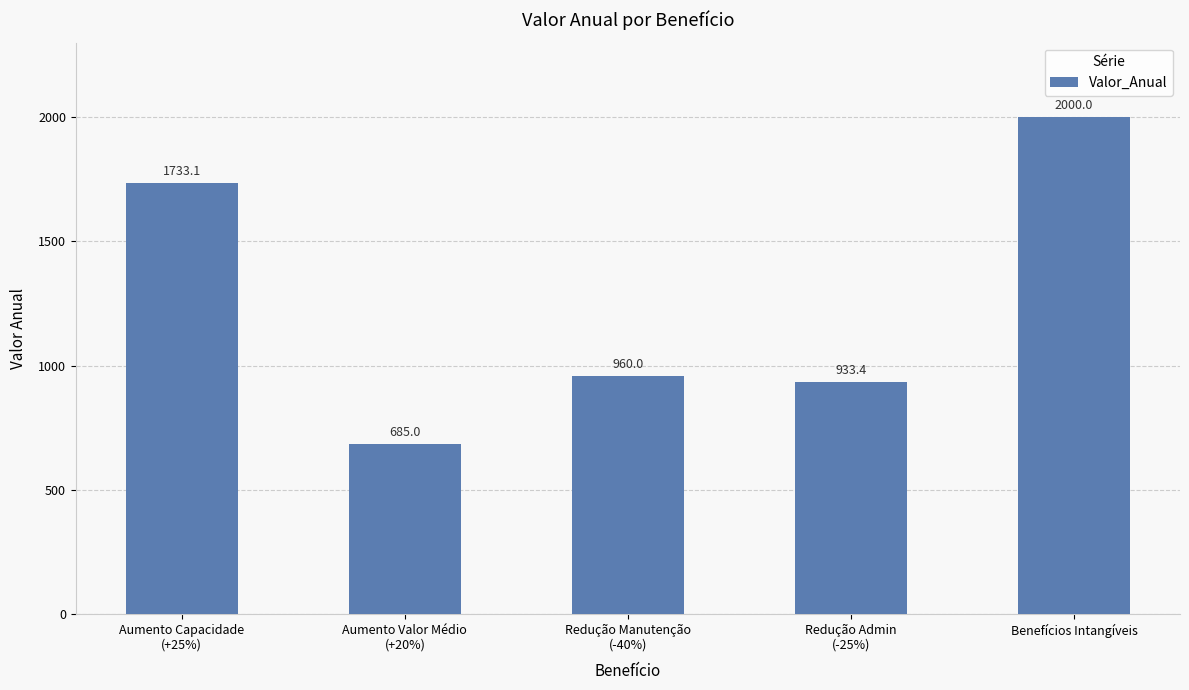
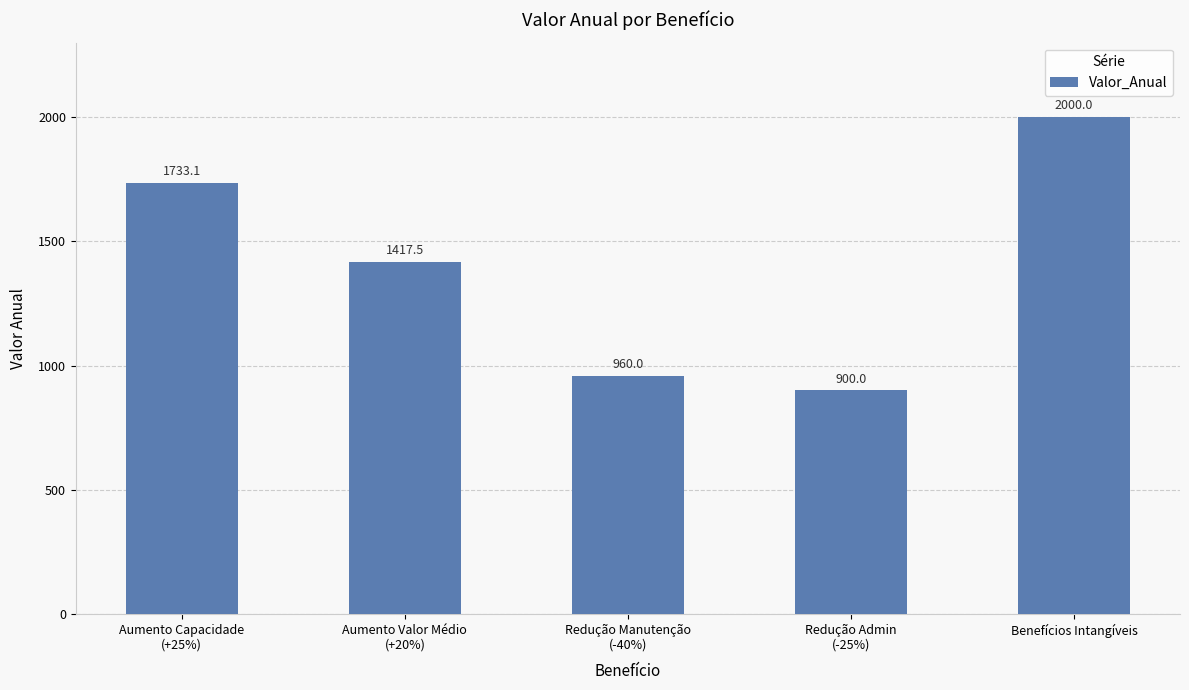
  {
    "Aumento Capacidade (+25%)": 1733.1,
-   "Aumento Valor Médio (+20%)": 685.0,
+   "Aumento Valor Médio (+20%)": 1417.5,
    "Redução Manutenção (-40%)": 960.0,
-   "Redução Admin (-25%)": 933.4,
+   "Redução Admin (-25%)": 900.0,
    "Benefícios Intangíveis": 2000.0
  }
